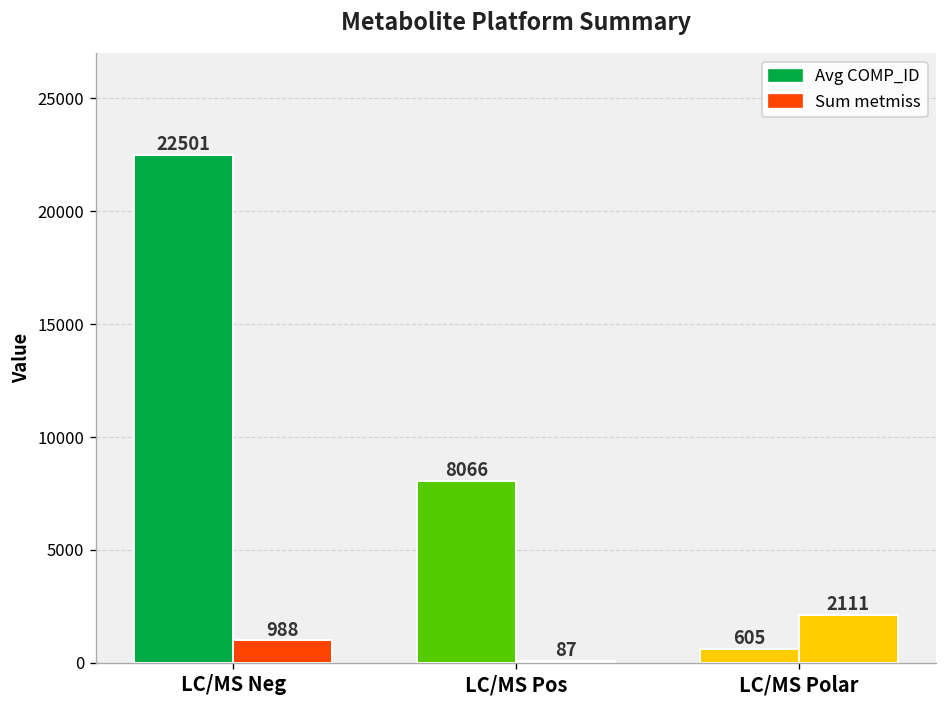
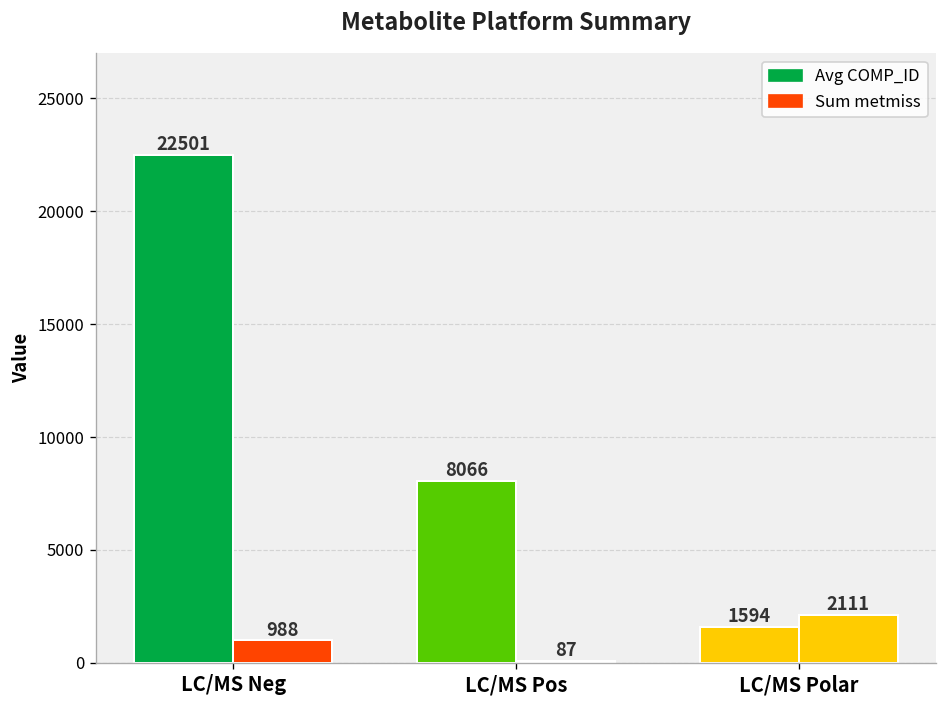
  {
    "Avg COMP_ID": {
      "LC/MS Neg": 22501,
      "LC/MS Pos": 8066,
-     "LC/MS Polar": 605
+     "LC/MS Polar": 1594
    },
    "Sum metmiss": {
      "LC/MS Neg": 988,
      "LC/MS Pos": 87,
      "LC/MS Polar": 2111
    }
  }
